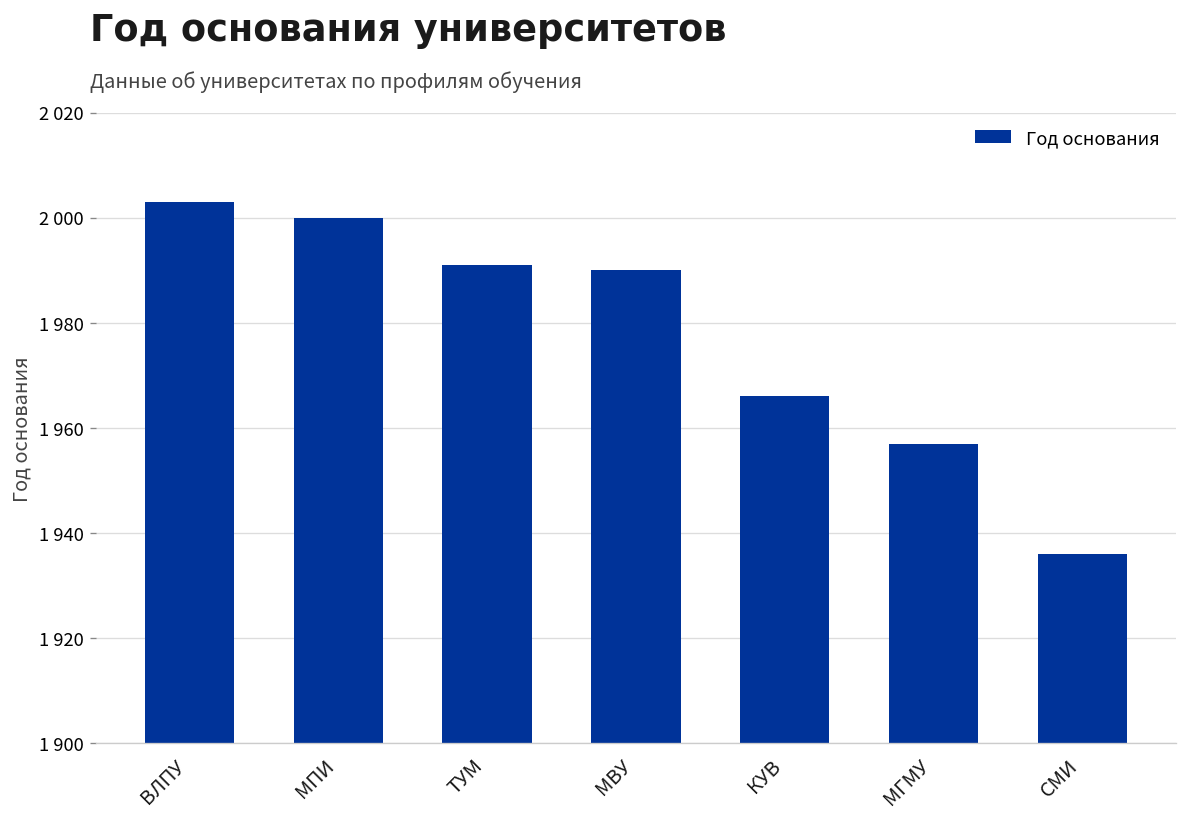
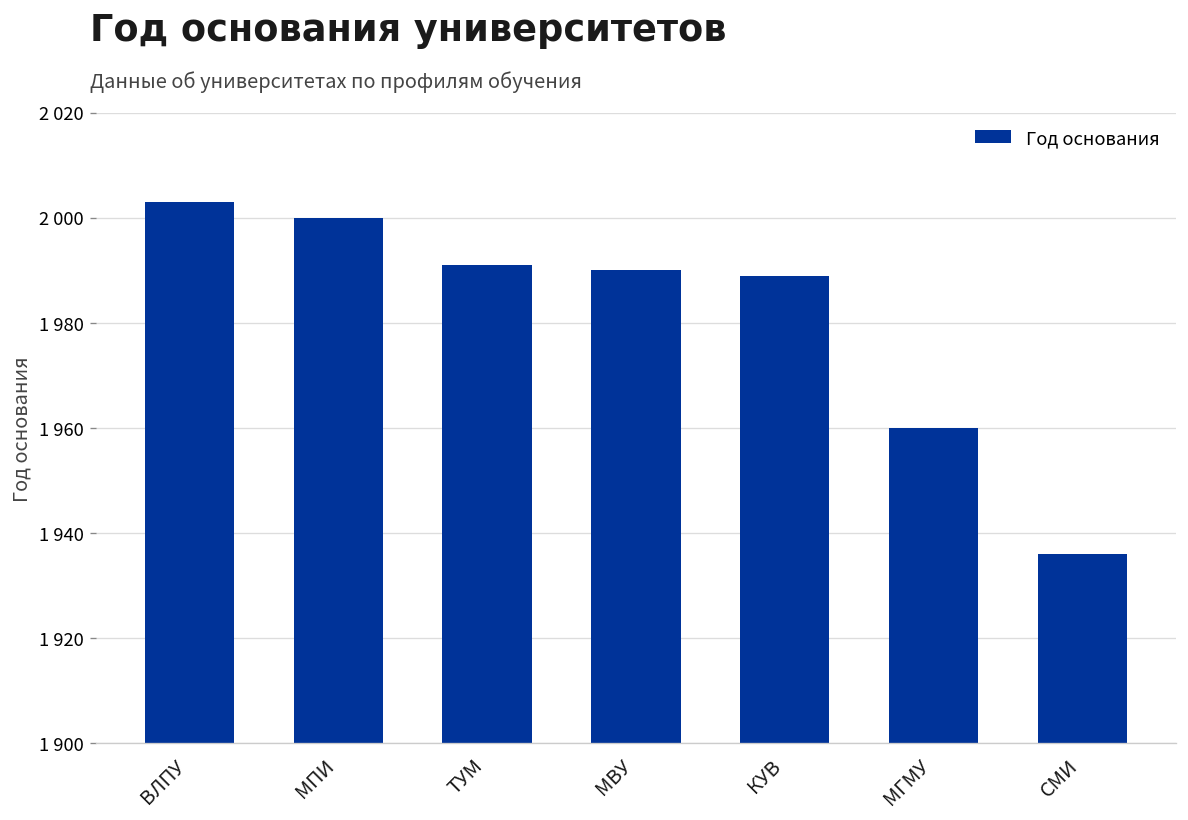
  {
    "ВЛПУ": 2003,
    "МПИ": 2000,
    "ТУМ": 1991,
    "МВУ": 1990,
-   "КУВ": 1966,
-   "МГМУ": 1957,
+   "КУВ": 1989,
+   "МГМУ": 1960,
    "СМИ": 1936
  }
